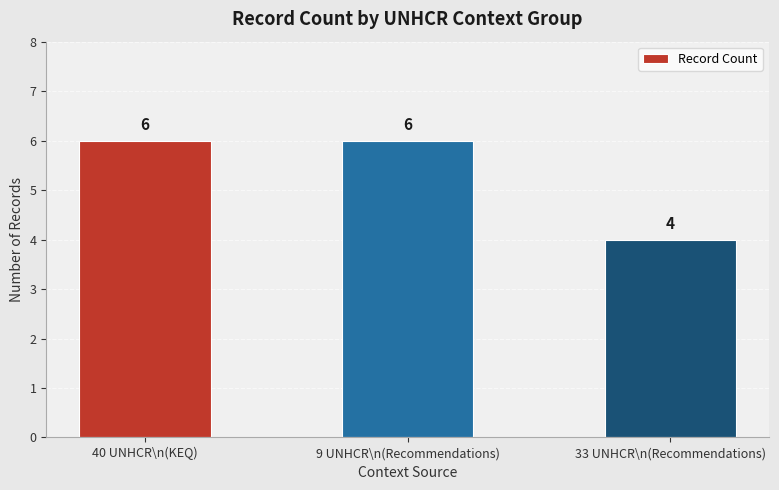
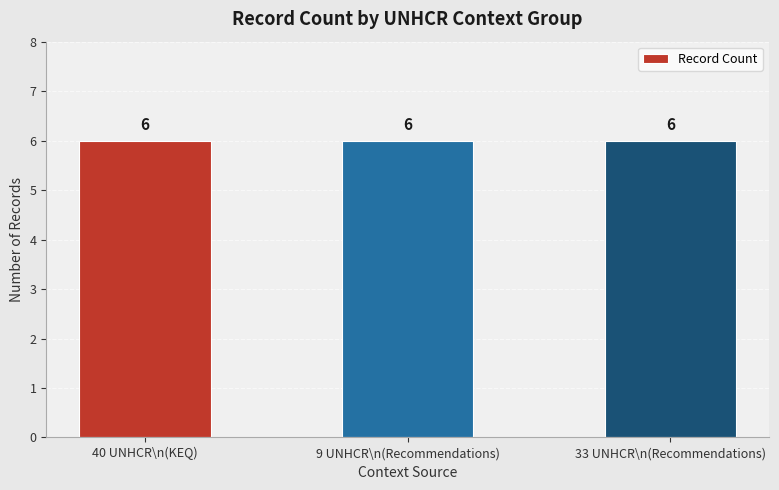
  {
    "40 UNHCR\\n(KEQ)": 6,
    "9 UNHCR\\n(Recommendations)": 6,
-   "33 UNHCR\\n(Recommendations)": 4
+   "33 UNHCR\\n(Recommendations)": 6
  }
